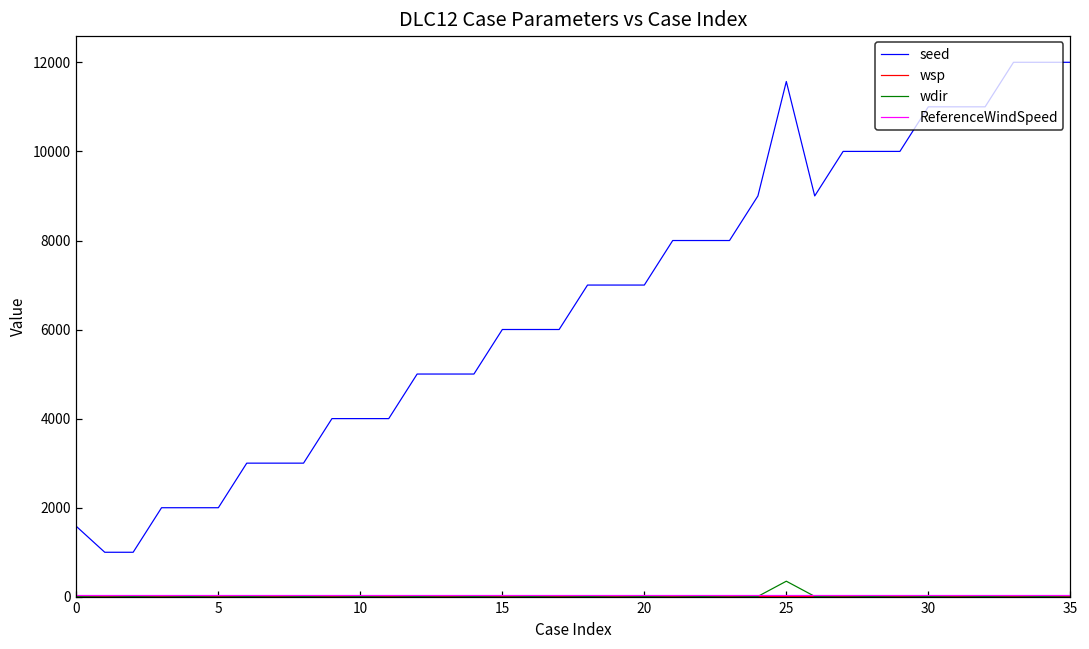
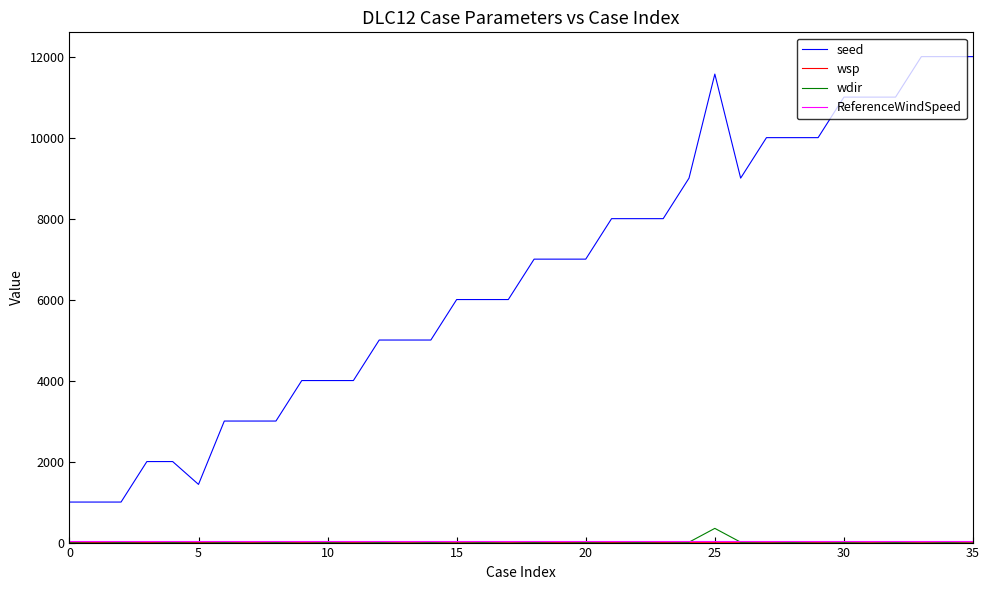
  {
    "seed": {
-     "0": 1600,
-     "5": 2000,
+     "0": 1000,
+     "5": 1400,
      "10": 4000,
      "15": 6000,
      "20": 7000,
      "25": 11600,
      "35": 12000
    },
    "wdir": {
      "25": 400
    }
  }
